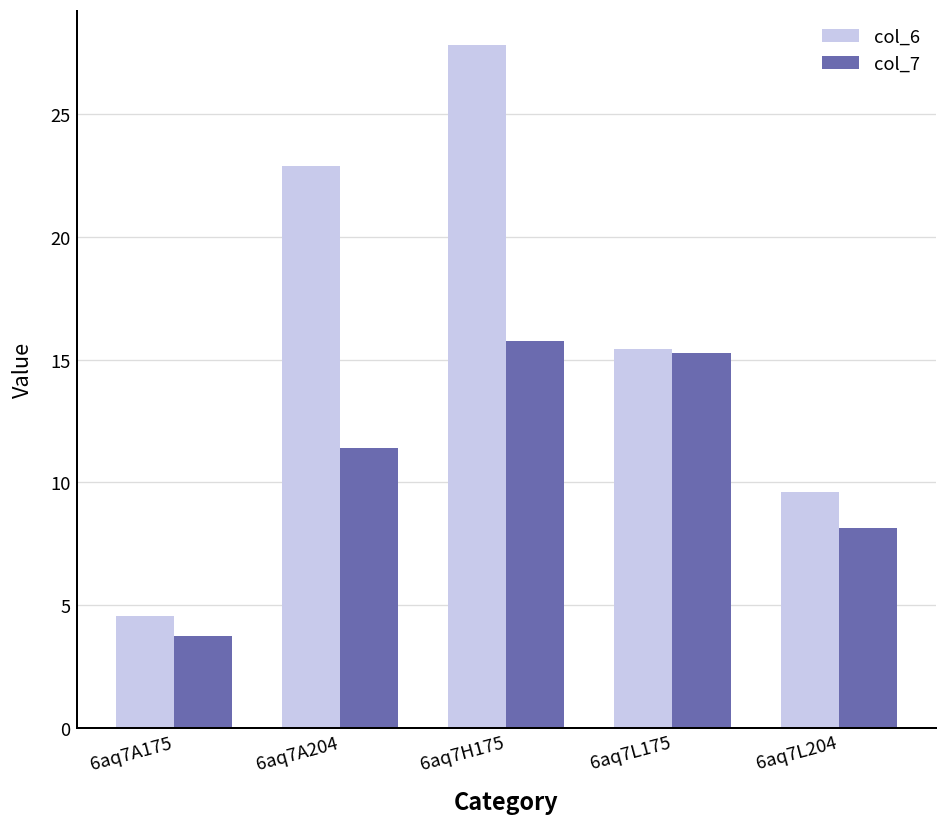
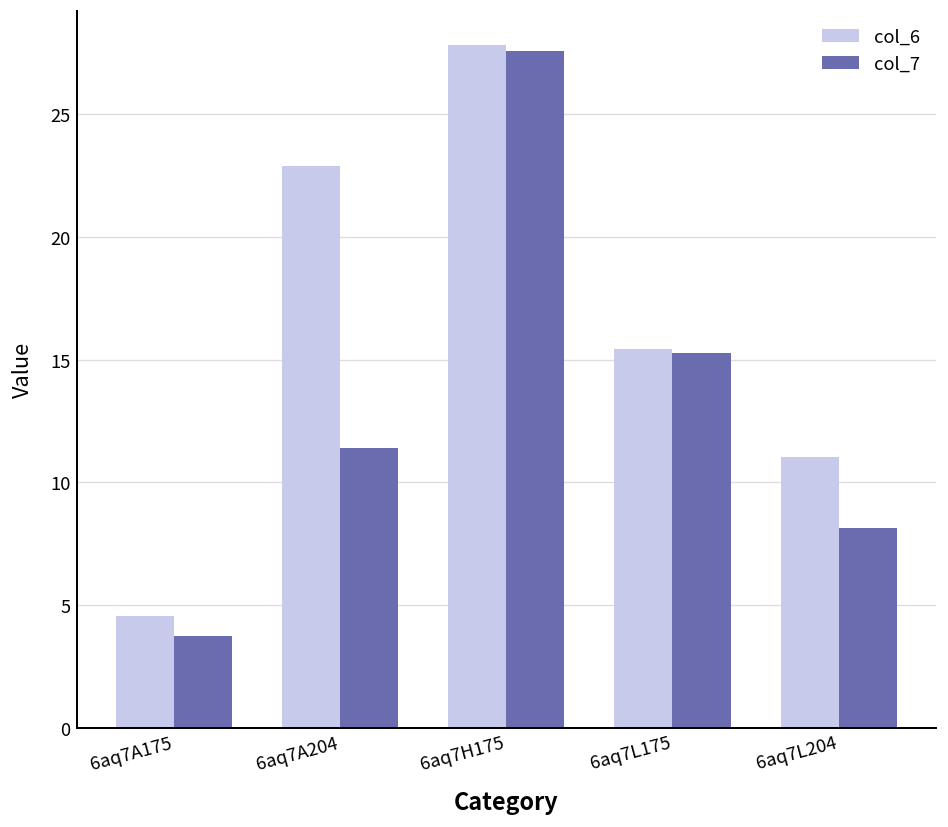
  {
    "col_6": {
      "6aq7A175": 4.5,
      "6aq7A204": 22.9,
      "6aq7H175": 27.8,
      "6aq7L175": 15.4,
-     "6aq7L204": 9.6
+     "6aq7L204": 11.0
    },
    "col_7": {
      "6aq7A175": 3.7,
      "6aq7A204": 11.4,
-     "6aq7H175": 15.8,
+     "6aq7H175": 27.6,
      "6aq7L175": 15.3,
      "6aq7L204": 8.2
    }
  }
